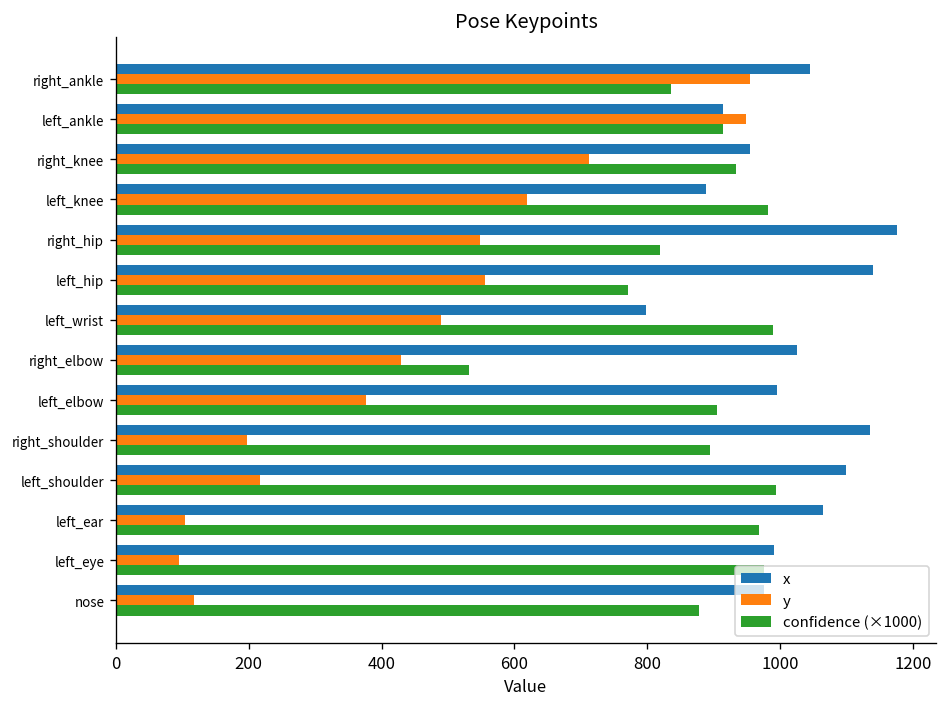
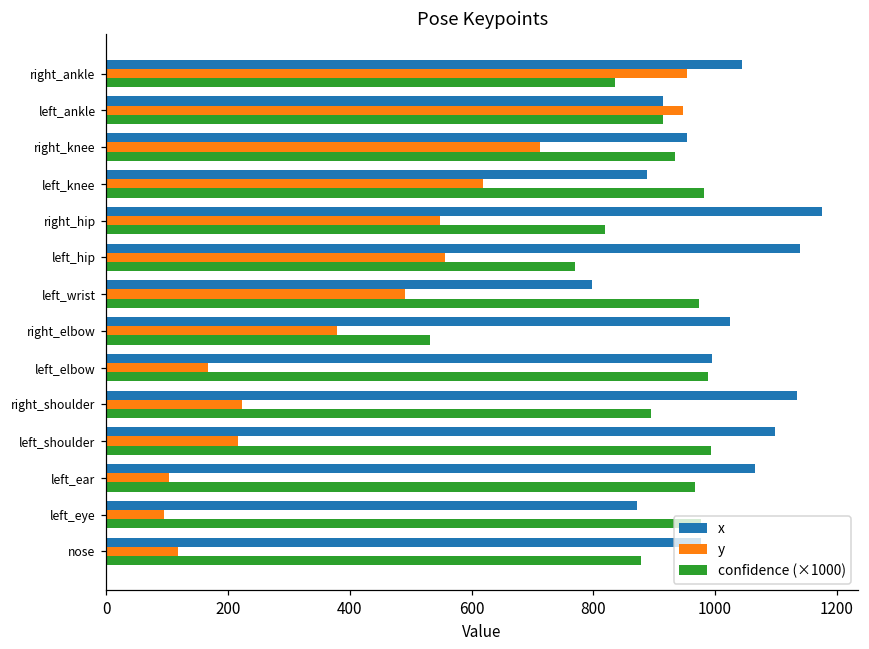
  {
    "x": {
      "right_ankle": 1040,
      "left_ankle": 910,
      "right_knee": 950,
      "left_knee": 890,
      "right_hip": 1180,
      "left_hip": 1140,
      "left_wrist": 800,
      "right_elbow": 1020,
      "left_elbow": 990,
      "right_shoulder": 1140,
      "left_shoulder": 1100,
      "left_ear": 1070,
-     "left_eye": 990
+     "left_eye": 870
    },
    "y": {
      "right_ankle": 950,
      "left_ankle": 950,
      "right_knee": 710,
      "left_knee": 620,
      "right_hip": 550,
      "left_hip": 560,
      "left_wrist": 490,
-     "right_elbow": 430,
-     "left_elbow": 380,
-     "right_shoulder": 200,
+     "right_elbow": 380,
+     "left_elbow": 170,
+     "right_shoulder": 220,
      "left_shoulder": 220,
      "left_ear": 100,
      "left_eye": 90,
      "nose": 120
    },
    "confidence (×1000)": {
      "right_ankle": 840,
      "left_ankle": 910,
      "right_knee": 930,
      "left_knee": 980,
      "right_hip": 820,
      "left_hip": 770,
-     "left_wrist": 990,
+     "left_wrist": 970,
      "right_elbow": 530,
-     "left_elbow": 900,
+     "left_elbow": 990,
      "right_shoulder": 900,
      "left_shoulder": 990,
      "left_ear": 970,
      "nose": 880
    }
  }
